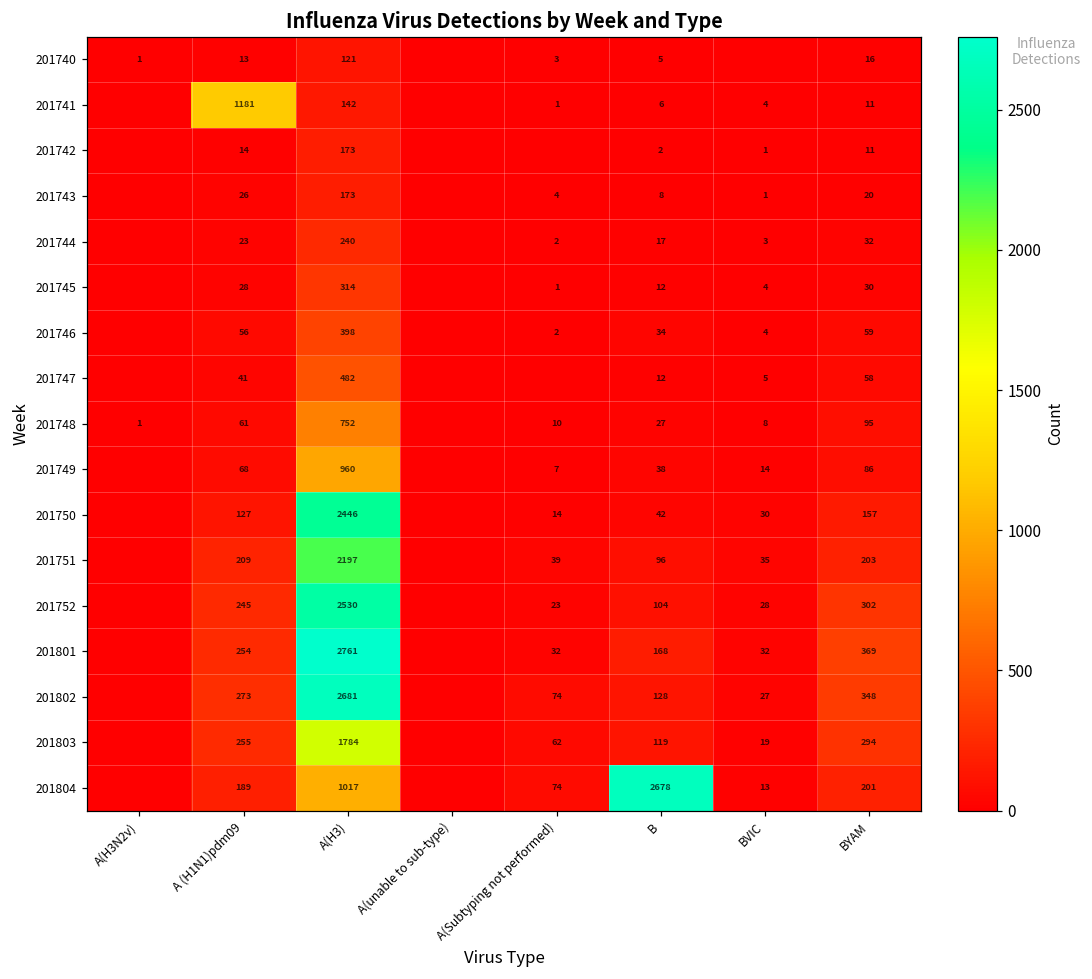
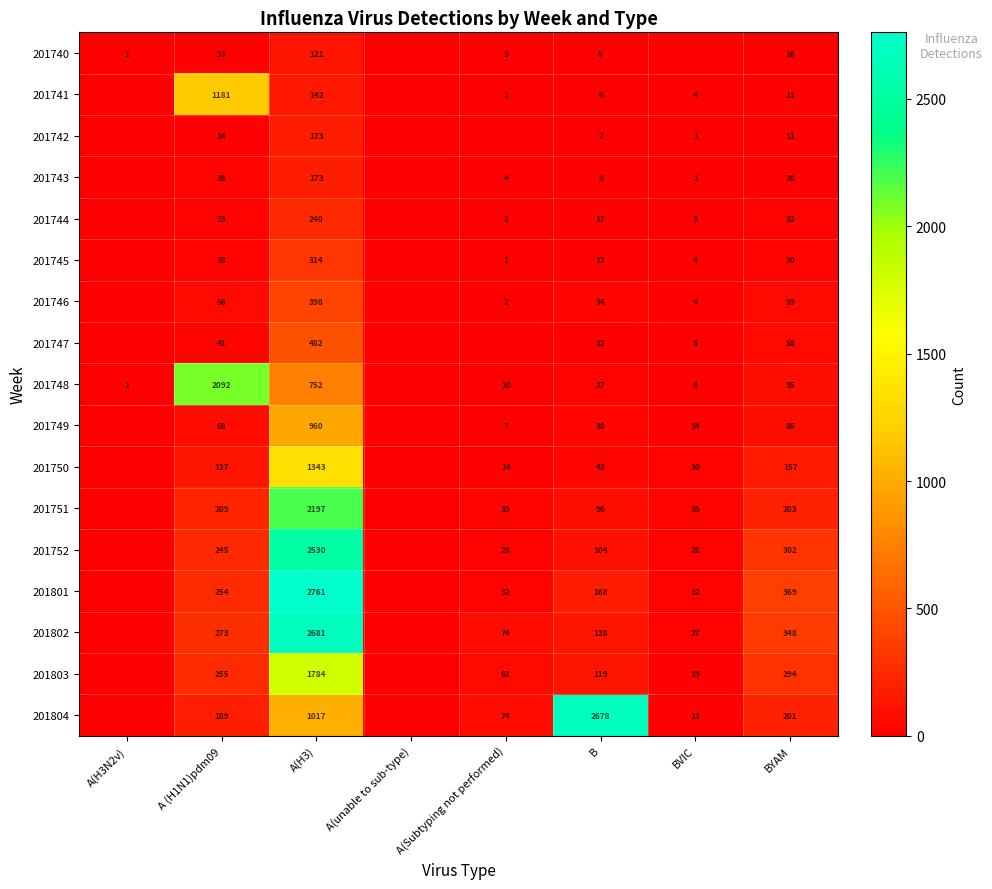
  {
    "201740": {
      "A(H3N2v)": 1,
      "A (H1N1)pdm09": 13,
      "A(H3)": 121,
      "A(Subtyping not performed)": 3,
      "B": 5,
      "BYAM": 16
    },
    "201741": {
      "A (H1N1)pdm09": 1181,
      "A(H3)": 142,
      "A(Subtyping not performed)": 1,
      "B": 6,
      "BVIC": 4,
      "BYAM": 11
    },
    "201742": {
      "A (H1N1)pdm09": 14,
      "A(H3)": 173,
      "B": 2,
      "BVIC": 1,
      "BYAM": 11
    },
    "201743": {
      "A (H1N1)pdm09": 26,
      "A(H3)": 173,
      "A(Subtyping not performed)": 4,
      "B": 8,
      "BVIC": 1,
      "BYAM": 20
    },
    "201744": {
      "A (H1N1)pdm09": 23,
      "A(H3)": 240,
      "A(Subtyping not performed)": 2,
      "B": 17,
      "BVIC": 3,
      "BYAM": 32
    },
    "201745": {
      "A (H1N1)pdm09": 28,
      "A(H3)": 314,
      "A(Subtyping not performed)": 1,
      "B": 12,
      "BVIC": 4,
      "BYAM": 30
    },
    "201746": {
      "A (H1N1)pdm09": 56,
      "A(H3)": 398,
      "A(Subtyping not performed)": 2,
      "B": 34,
      "BVIC": 4,
      "BYAM": 59
    },
    "201747": {
      "A (H1N1)pdm09": 41,
      "A(H3)": 482,
      "B": 12,
      "BVIC": 5,
      "BYAM": 58
    },
    "201748": {
      "A(H3N2v)": 1,
-     "A (H1N1)pdm09": 61,
+     "A (H1N1)pdm09": 2092,
      "A(H3)": 752,
      "A(Subtyping not performed)": 10,
      "B": 27,
      "BVIC": 8,
      "BYAM": 95
    },
    "201749": {
      "A (H1N1)pdm09": 68,
      "A(H3)": 960,
      "A(Subtyping not performed)": 7,
      "B": 38,
      "BVIC": 14,
      "BYAM": 86
    },
    "201750": {
      "A (H1N1)pdm09": 127,
-     "A(H3)": 2446,
+     "A(H3)": 1343,
      "A(Subtyping not performed)": 14,
      "B": 42,
      "BVIC": 30,
      "BYAM": 157
    },
    "201751": {
      "A (H1N1)pdm09": 209,
      "A(H3)": 2197,
      "A(Subtyping not performed)": 39,
      "B": 96,
      "BVIC": 35,
      "BYAM": 203
    },
    "201752": {
      "A (H1N1)pdm09": 245,
      "A(H3)": 2530,
      "A(Subtyping not performed)": 23,
      "B": 104,
      "BVIC": 28,
      "BYAM": 302
    },
    "201801": {
      "A (H1N1)pdm09": 254,
      "A(H3)": 2761,
      "A(Subtyping not performed)": 32,
      "B": 168,
      "BVIC": 32,
      "BYAM": 369
    },
    "201802": {
      "A (H1N1)pdm09": 273,
      "A(H3)": 2681,
      "A(Subtyping not performed)": 74,
      "B": 128,
      "BVIC": 27,
      "BYAM": 348
    },
    "201803": {
      "A (H1N1)pdm09": 255,
      "A(H3)": 1784,
      "A(Subtyping not performed)": 62,
      "B": 119,
      "BVIC": 19,
      "BYAM": 294
    },
    "201804": {
      "A (H1N1)pdm09": 189,
      "A(H3)": 1017,
      "A(Subtyping not performed)": 74,
      "B": 2678,
      "BVIC": 13,
      "BYAM": 201
    }
  }
